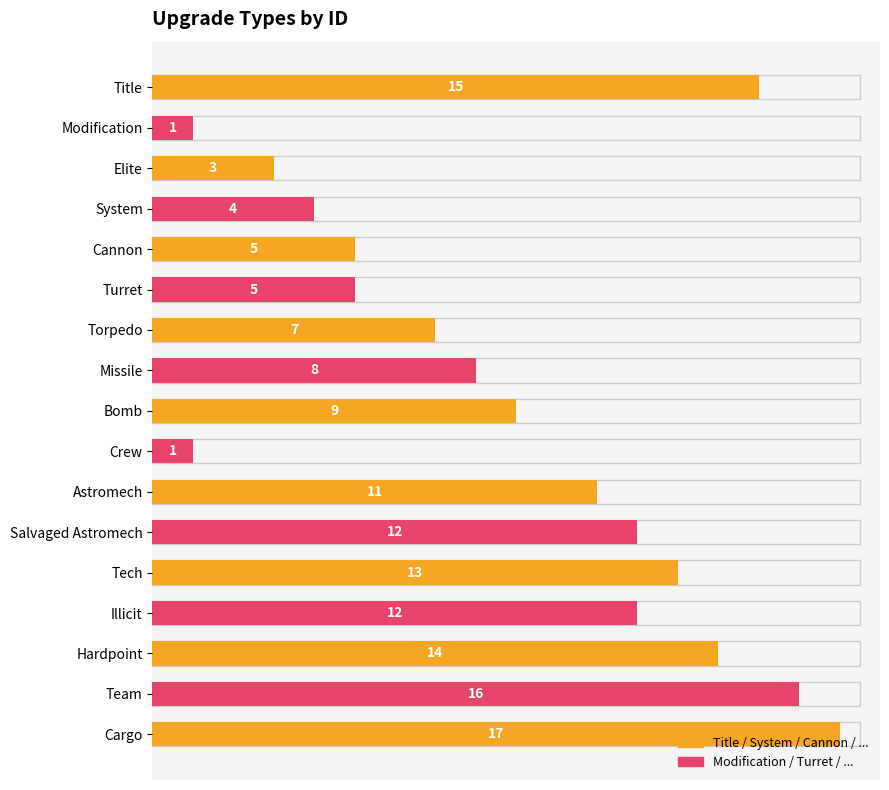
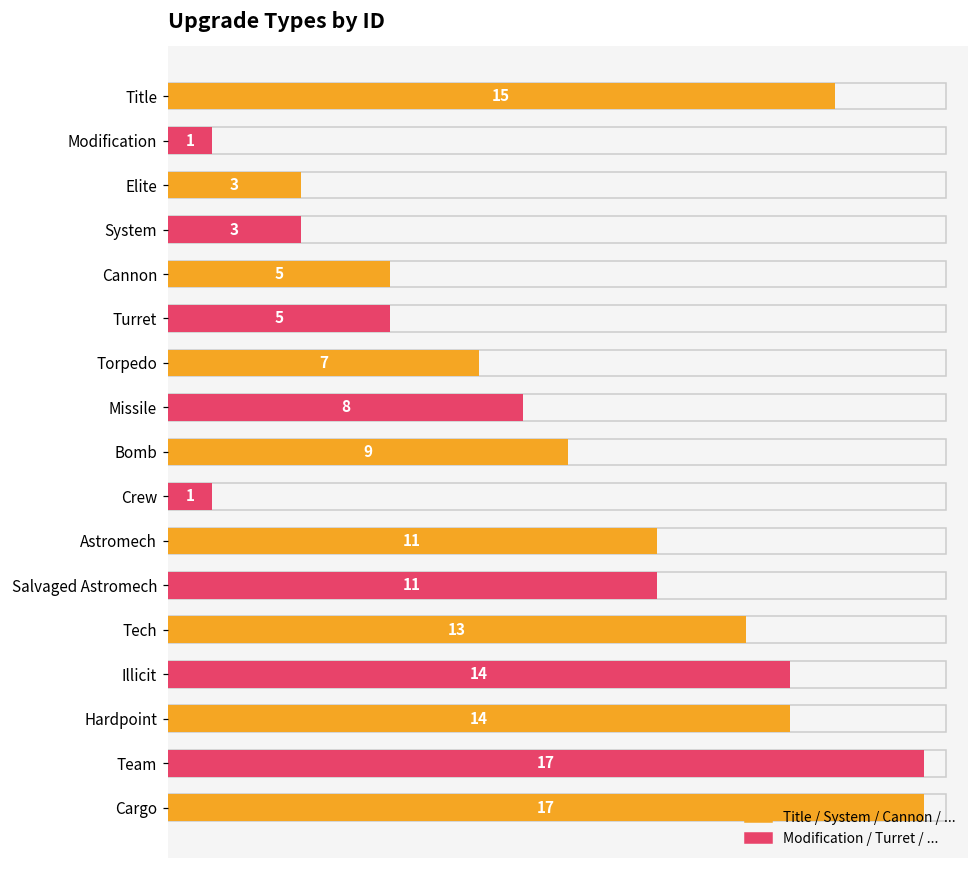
  {
    "Title": 15,
    "Modification": 1,
    "Elite": 3,
-   "System": 4,
+   "System": 3,
    "Cannon": 5,
    "Turret": 5,
    "Torpedo": 7,
    "Missile": 8,
    "Bomb": 9,
    "Crew": 1,
    "Astromech": 11,
-   "Salvaged Astromech": 12,
+   "Salvaged Astromech": 11,
    "Tech": 13,
-   "Illicit": 12,
+   "Illicit": 14,
    "Hardpoint": 14,
-   "Team": 16,
+   "Team": 17,
    "Cargo": 17
  }
